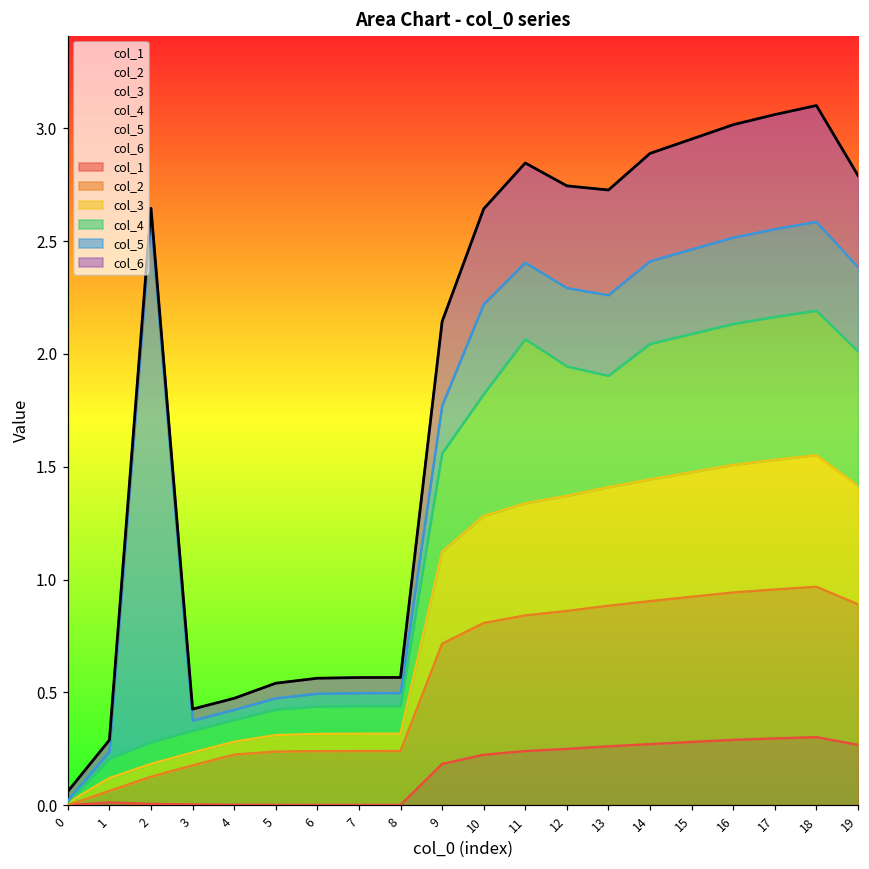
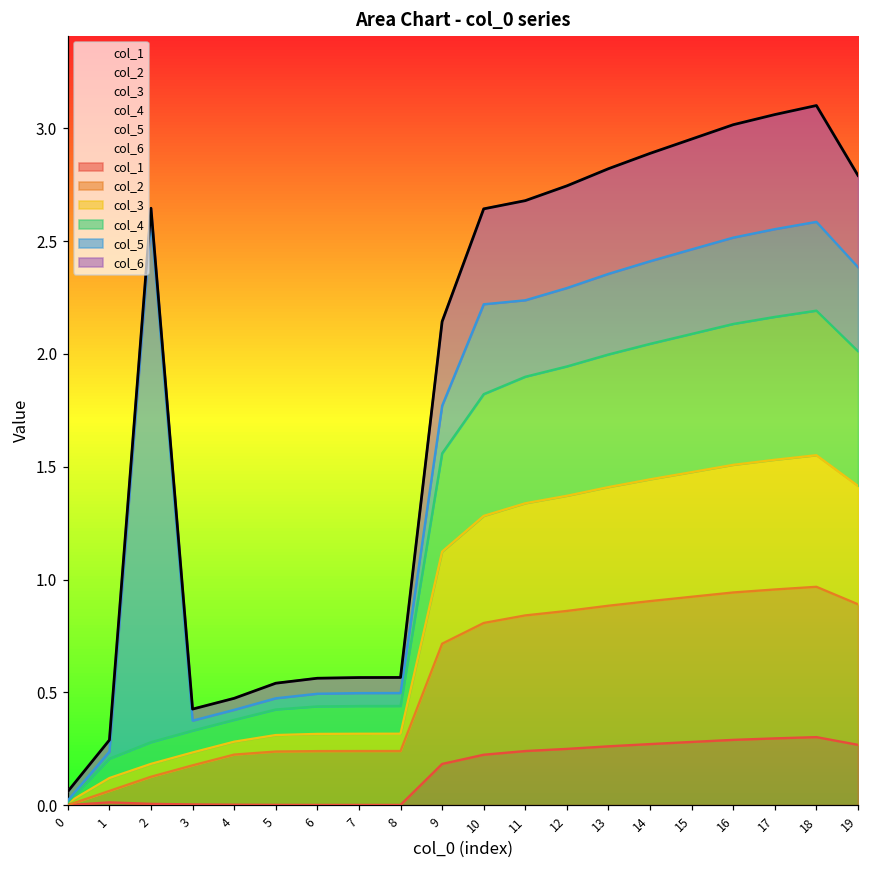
  {
    "col_3": {
      "1": 0.06,
      "2": 0.06,
      "3": 0.06,
      "4": 0.06,
      "5": 0.07,
      "6": 0.08,
      "7": 0.08,
      "8": 0.08,
      "9": 0.41,
      "10": 0.47,
      "11": 0.50,
      "12": 0.51,
      "13": 0.53,
      "14": 0.54,
      "15": 0.55,
      "16": 0.57,
      "17": 0.57,
      "18": 0.58,
      "19": 0.52
    },
    "col_4": {
      "1": 0.09,
      "2": 0.10,
      "3": 0.10,
      "4": 0.10,
      "5": 0.11,
      "6": 0.12,
      "7": 0.12,
      "8": 0.12,
      "9": 0.44,
      "10": 0.54,
-     "11": 0.73,
+     "11": 0.56,
      "12": 0.57,
-     "13": 0.49,
+     "13": 0.59,
      "14": 0.60,
      "15": 0.61,
      "16": 0.62,
      "17": 0.63,
      "18": 0.64,
      "19": 0.60
    },
    "col_5": {
      "1": 0.03,
      "2": 2.32,
      "3": 0.04,
      "4": 0.04,
      "5": 0.05,
      "6": 0.06,
      "7": 0.06,
      "8": 0.06,
      "9": 0.21,
      "10": 0.40,
      "11": 0.34,
      "12": 0.35,
      "13": 0.36,
      "14": 0.37,
      "15": 0.37,
      "16": 0.38,
      "17": 0.39,
      "18": 0.39,
      "19": 0.37
    },
    "col_6": {
      "0": 0.04,
      "1": 0.05,
      "2": 0.05,
      "3": 0.05,
      "4": 0.05,
      "5": 0.07,
      "6": 0.07,
      "7": 0.07,
      "8": 0.07,
      "9": 0.37,
      "10": 0.42,
      "11": 0.44,
      "12": 0.45,
      "13": 0.47,
      "14": 0.48,
      "15": 0.49,
      "16": 0.50,
      "17": 0.51,
      "18": 0.52,
      "19": 0.41
    }
  }
